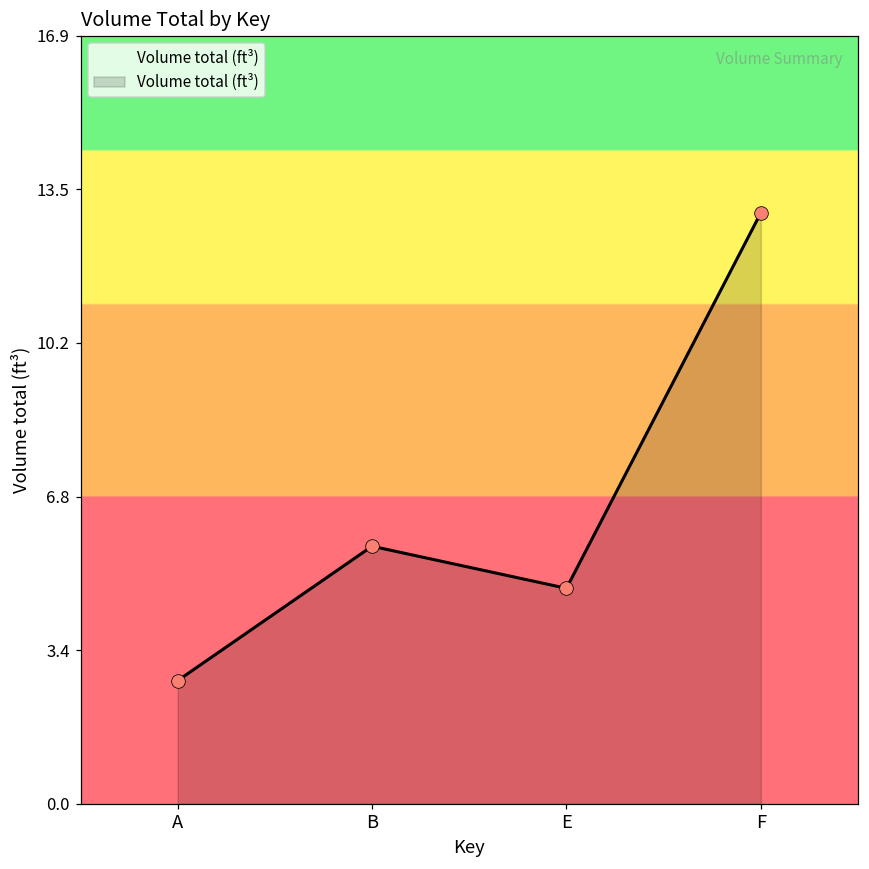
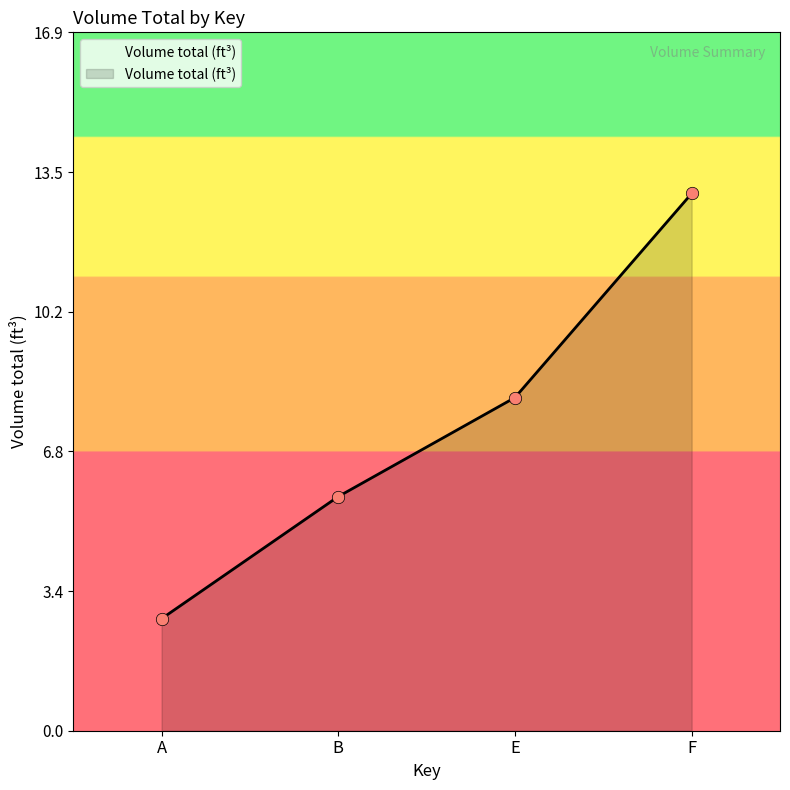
  {
    "A": 2.7,
    "B": 5.7,
-   "E": 4.7,
+   "E": 8.1,
    "F": 13.0
  }
